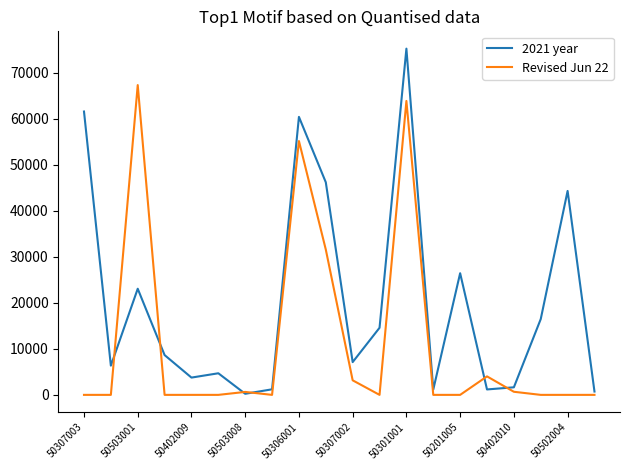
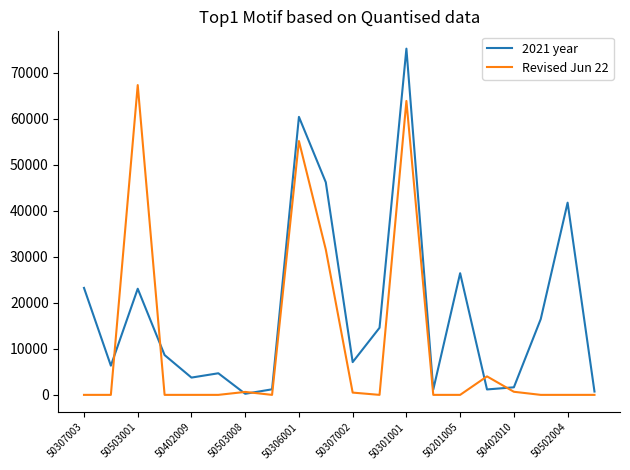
  {
    "2021 year": {
-     "50307003": 62000,
+     "50307003": 23000,
      "50503001": 23000,
      "50402009": 4000,
      "50306001": 60000,
      "50307002": 7000,
      "50301001": 75000,
      "50201005": 26000,
      "50402010": 2000,
-     "50502004": 44000
+     "50502004": 42000
    },
    "Revised Jun 22": {
      "50307003": 0,
      "50503001": 67000,
      "50402009": 0,
      "50306001": 55000,
-     "50307002": 3000,
+     "50307002": 0,
      "50301001": 64000,
      "50201005": 0,
      "50402010": 1000,
      "50502004": 0
    }
  }
